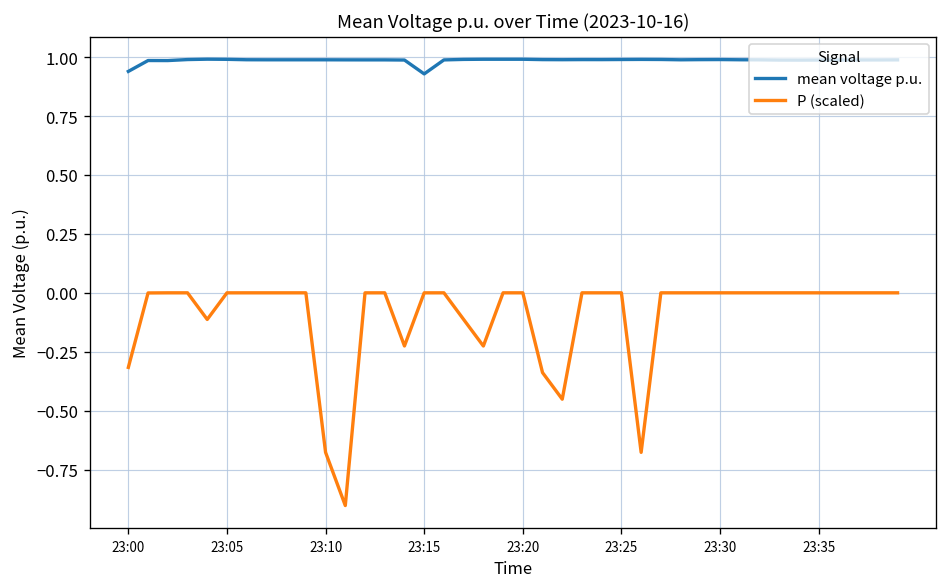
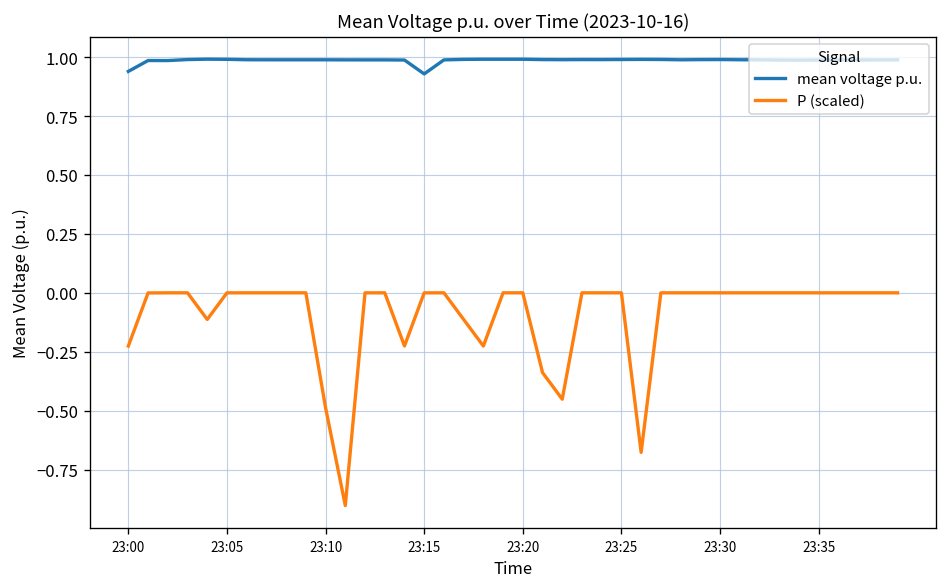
  {
    "mean voltage p.u.": {
      "23:00": 0.94,
      "23:05": 0.99,
      "23:10": 0.99,
      "23:15": 0.93,
      "23:20": 0.99,
      "23:25": 0.99,
      "23:30": 0.99
    },
    "P (scaled)": {
-     "23:00": -0.32,
+     "23:00": -0.23,
      "23:05": 0.00,
-     "23:10": -0.68,
+     "23:10": -0.49,
      "23:15": 0.00,
      "23:20": 0.00,
      "23:25": 0.00,
      "23:30": 0.00,
      "23:35": 0.00
    }
  }
